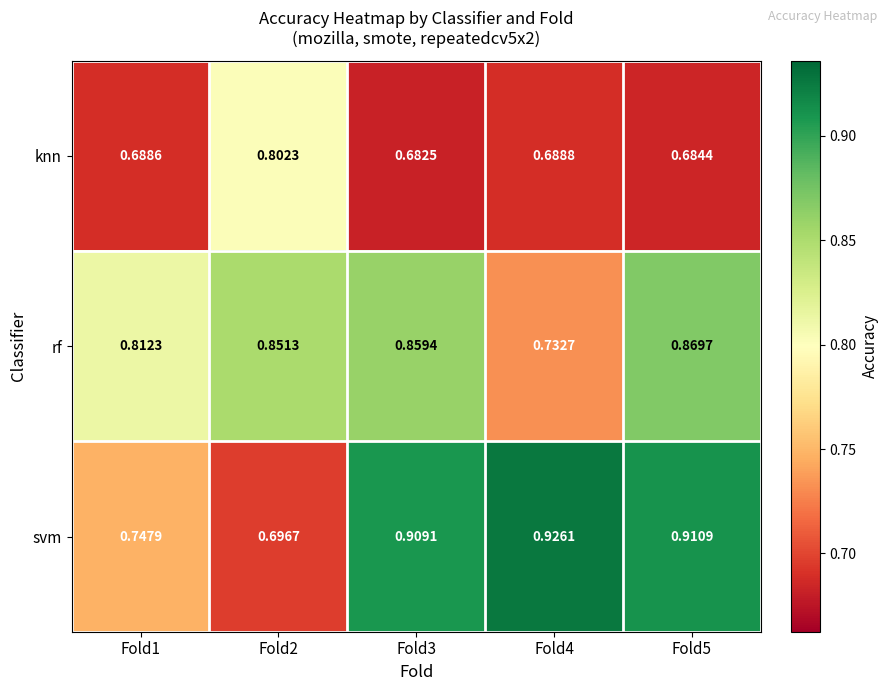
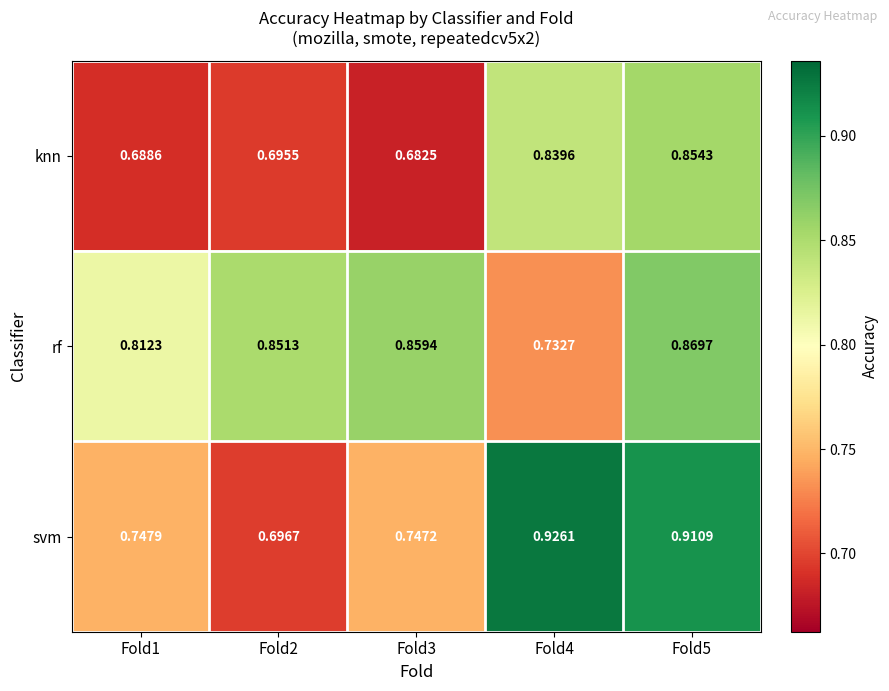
  {
    "knn": {
      "Fold1": 0.6886,
-     "Fold2": 0.8023,
+     "Fold2": 0.6955,
      "Fold3": 0.6825,
-     "Fold4": 0.6888,
-     "Fold5": 0.6844
+     "Fold4": 0.8396,
+     "Fold5": 0.8543
    },
    "rf": {
      "Fold1": 0.8123,
      "Fold2": 0.8513,
      "Fold3": 0.8594,
      "Fold4": 0.7327,
      "Fold5": 0.8697
    },
    "svm": {
      "Fold1": 0.7479,
      "Fold2": 0.6967,
-     "Fold3": 0.9091,
+     "Fold3": 0.7472,
      "Fold4": 0.9261,
      "Fold5": 0.9109
    }
  }
